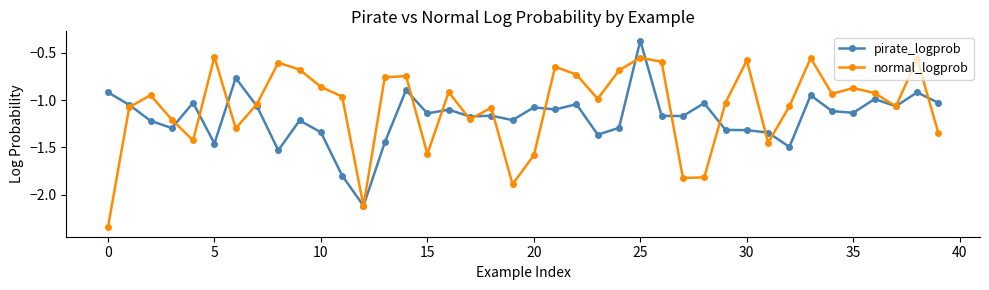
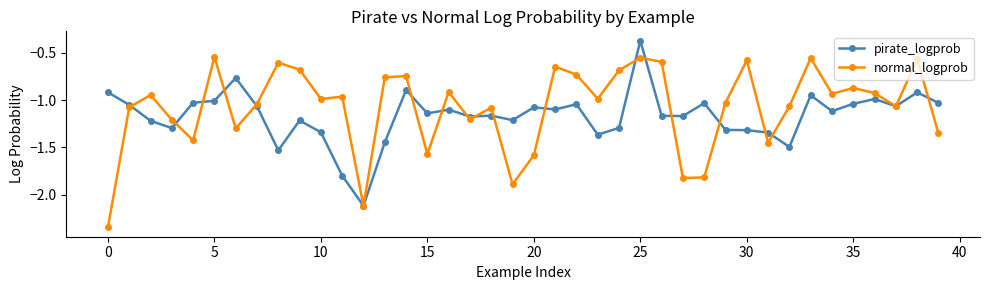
  {
    "pirate_logprob": {
      "0": -0.9,
-     "5": -1.5,
+     "5": -1.0,
      "10": -1.3,
      "15": -1.1,
      "20": -1.1,
      "25": -0.4,
      "30": -1.3,
-     "35": -1.1
+     "35": -1.0
    },
    "normal_logprob": {
      "0": -2.3,
      "5": -0.5,
-     "10": -0.9,
+     "10": -1.0,
      "15": -1.6,
      "20": -1.6,
      "25": -0.6,
      "30": -0.6,
      "35": -0.9
    }
  }
